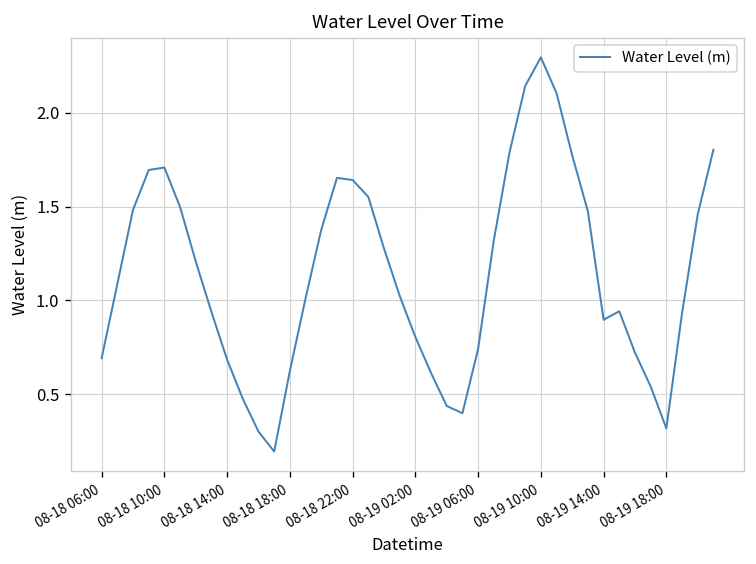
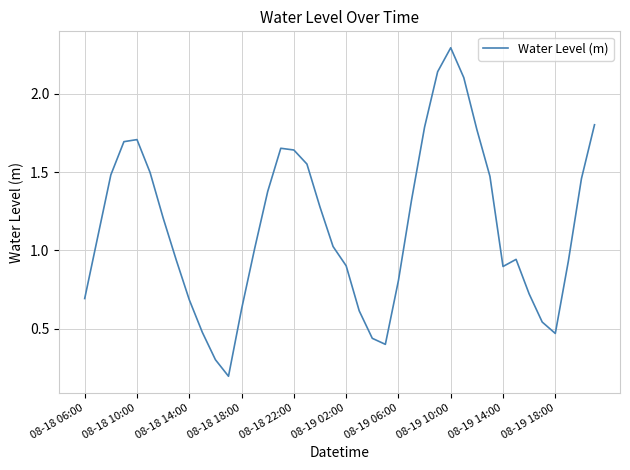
  {
    "08-18 06:00": 0.69,
    "08-18 10:00": 1.71,
    "08-18 14:00": 0.68,
    "08-18 18:00": 0.63,
    "08-18 22:00": 1.64,
-   "08-19 02:00": 0.81,
-   "08-19 06:00": 0.74,
+   "08-19 02:00": 0.90,
+   "08-19 06:00": 0.81,
    "08-19 10:00": 2.29,
    "08-19 14:00": 0.90,
-   "08-19 18:00": 0.32
+   "08-19 18:00": 0.47
  }
